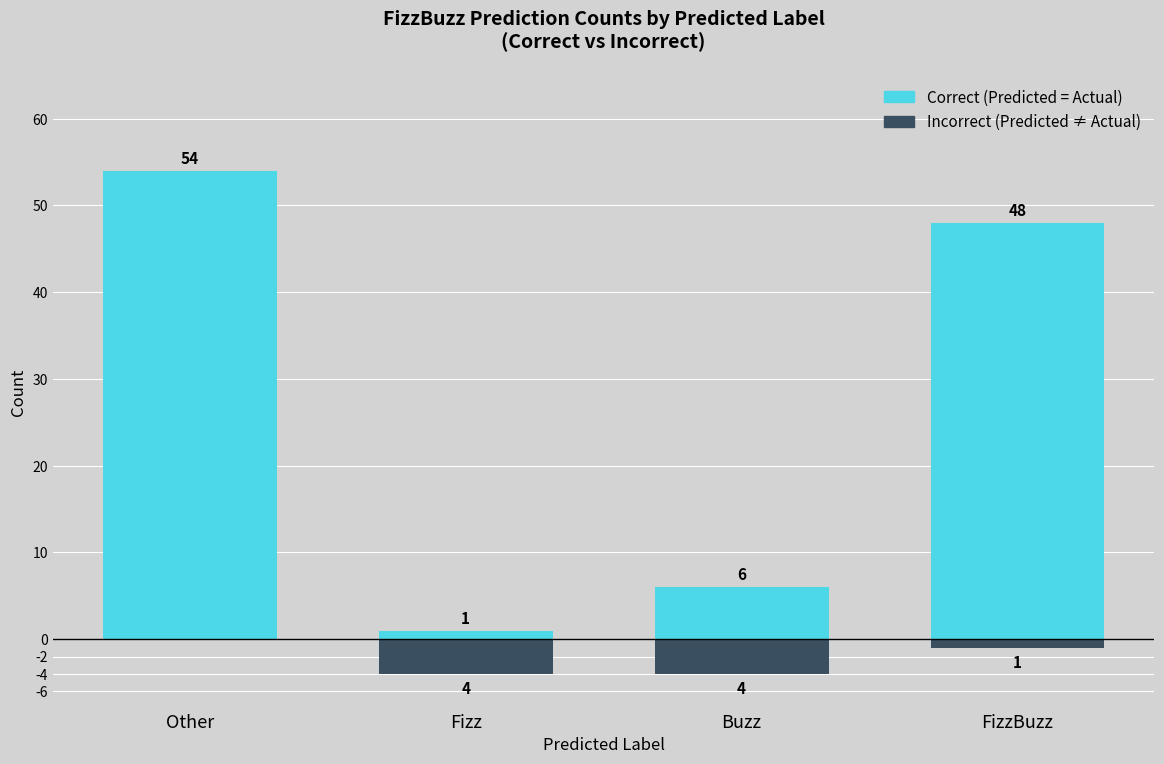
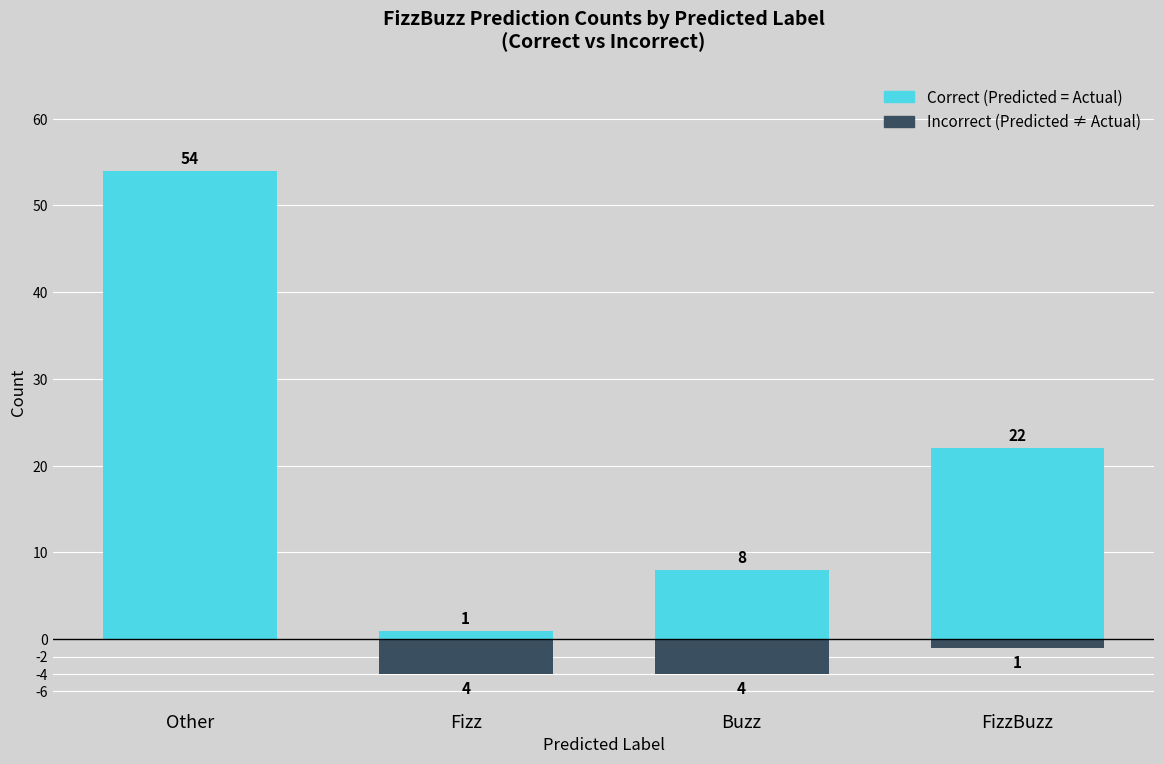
  {
    "Correct (Predicted = Actual)": {
      "Other": 54,
      "Fizz": 1,
-     "Buzz": 6,
-     "FizzBuzz": 48
+     "Buzz": 8,
+     "FizzBuzz": 22
    },
    "Incorrect (Predicted ≠ Actual)": {
      "Other": 0
    }
  }
